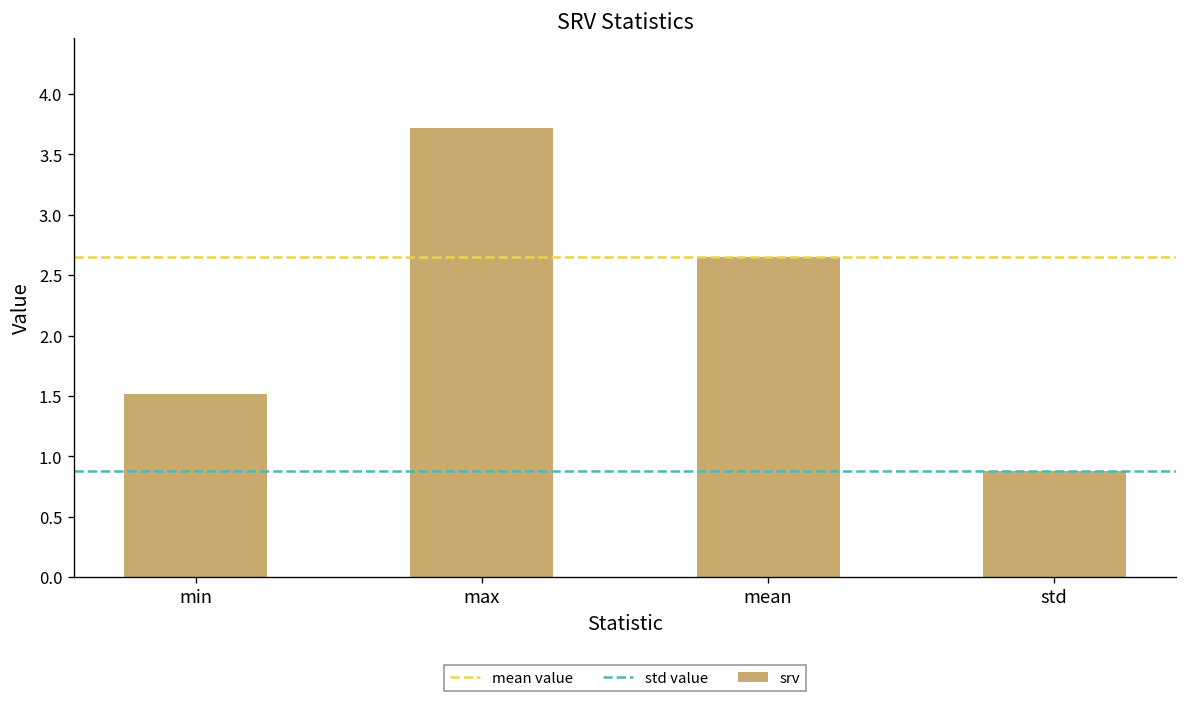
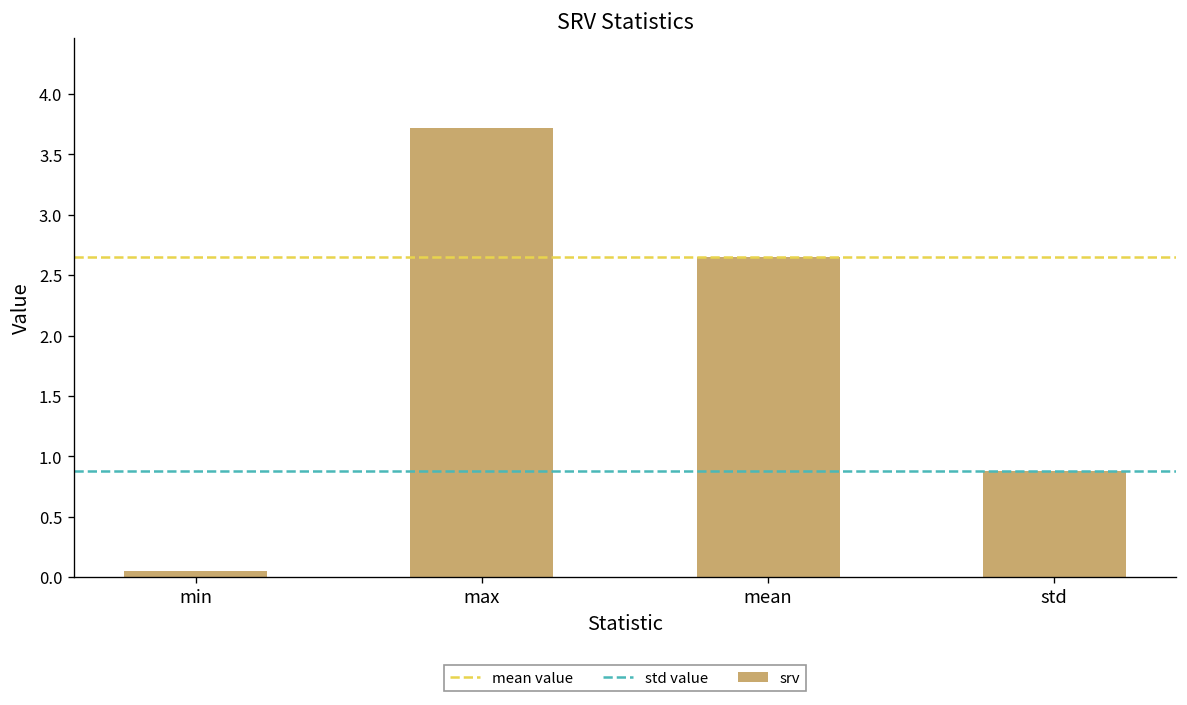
  {
-   "min": 1.52,
+   "min": 0.05,
    "max": 3.72,
    "mean": 2.65,
    "std": 0.87
  }
